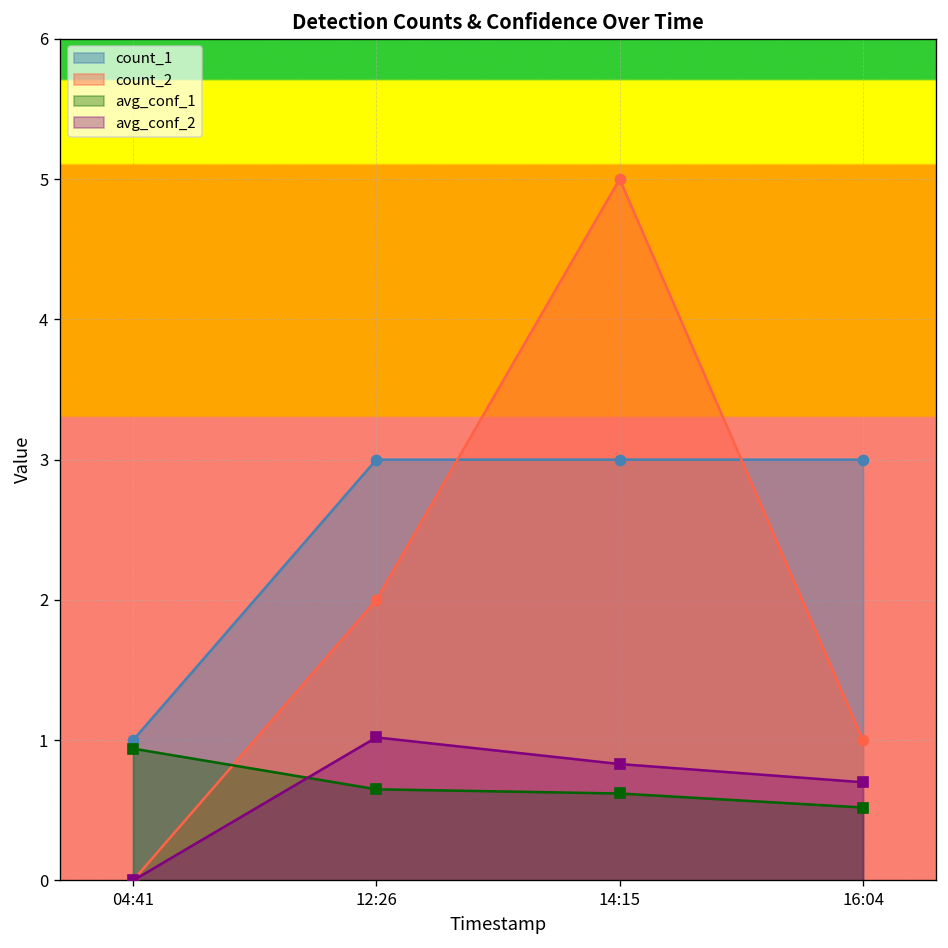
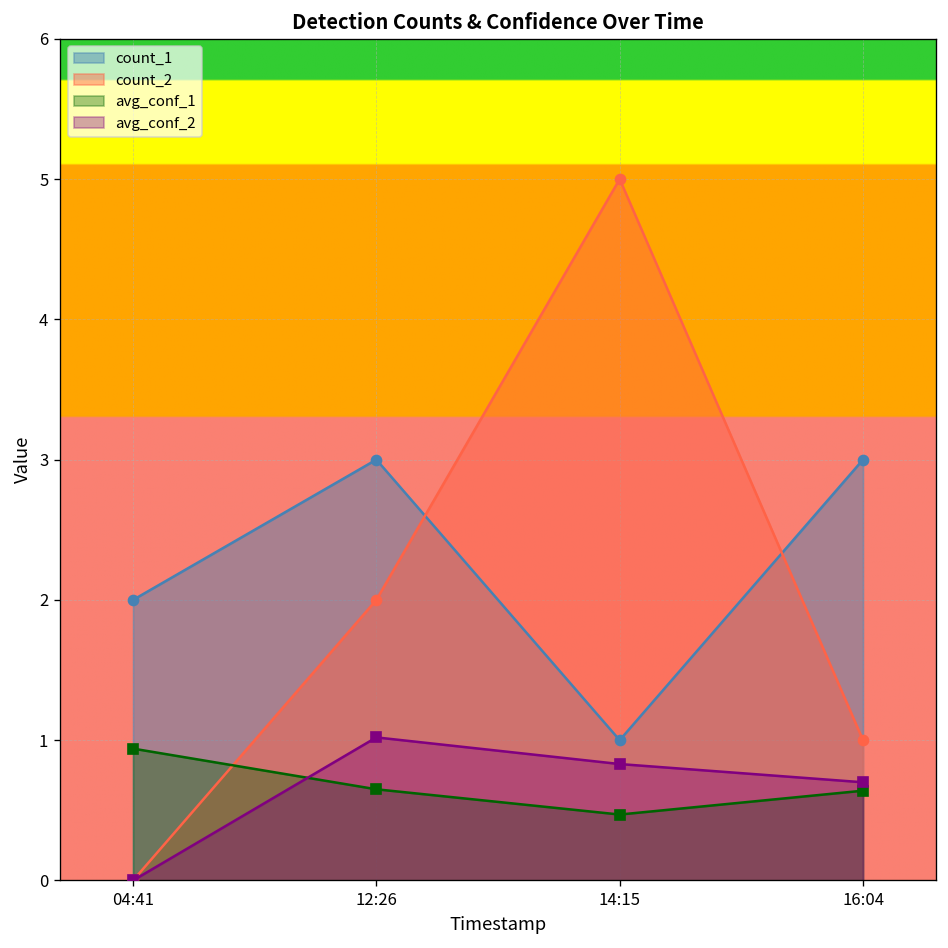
  {
    "count_1": {
-     "04:41": 1,
+     "04:41": 2,
      "12:26": 3,
-     "14:15": 3,
+     "14:15": 1,
      "16:04": 3
    },
    "count_2": {
      "12:26": 2.00,
      "14:15": 5.00,
      "16:04": 1.00
    },
    "avg_conf_1": {
      "04:41": 0.94,
      "12:26": 0.65,
-     "14:15": 0.62,
-     "16:04": 0.52
+     "14:15": 0.47,
+     "16:04": 0.64
    },
    "avg_conf_2": {
      "12:26": 1.02,
      "14:15": 0.83,
      "16:04": 0.70
    }
  }
